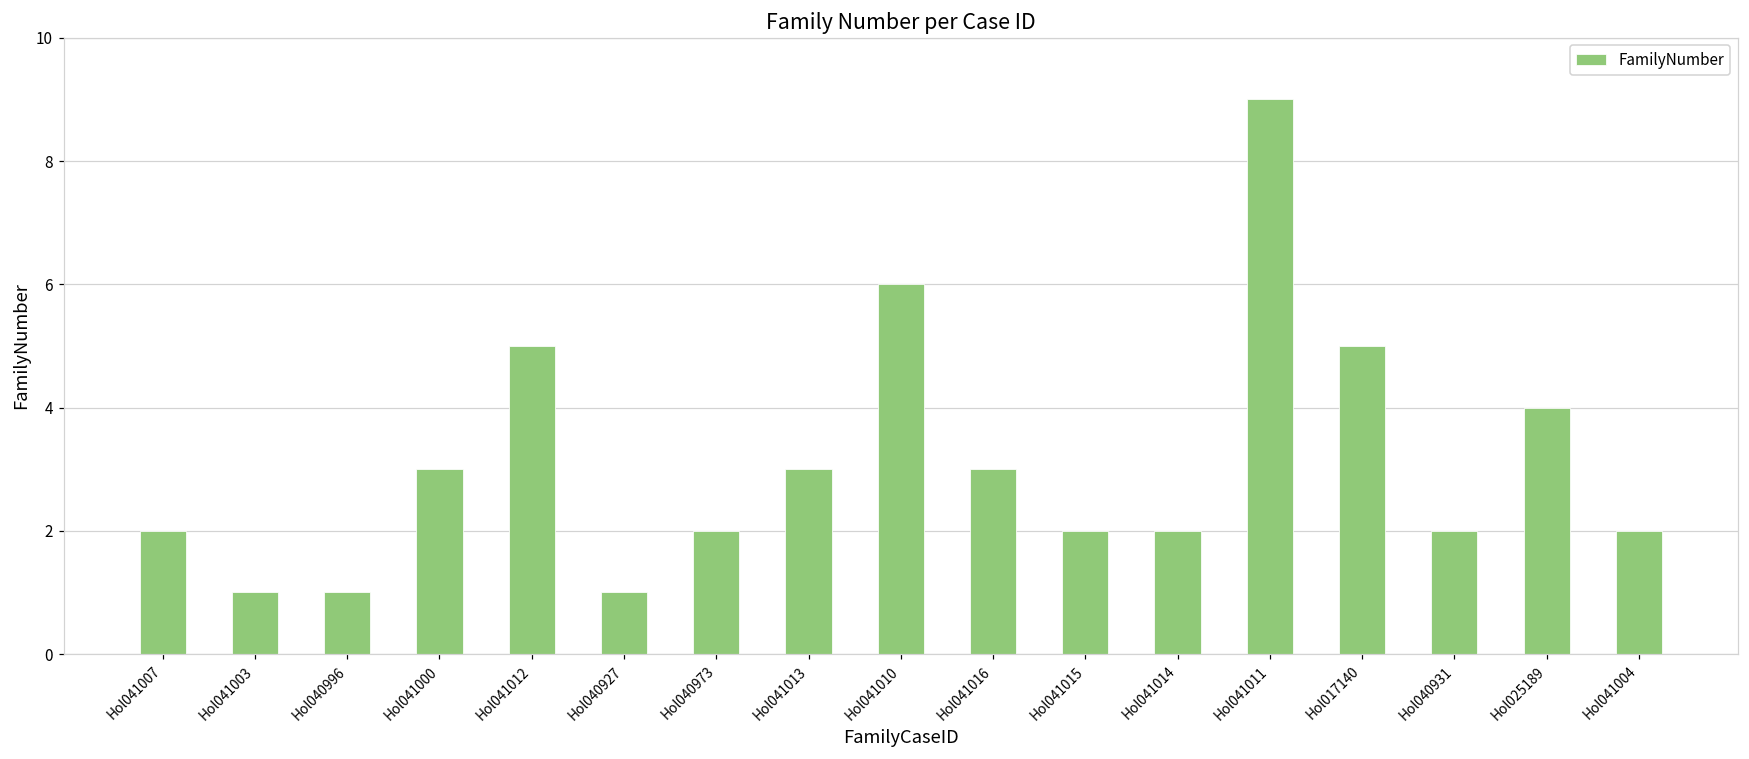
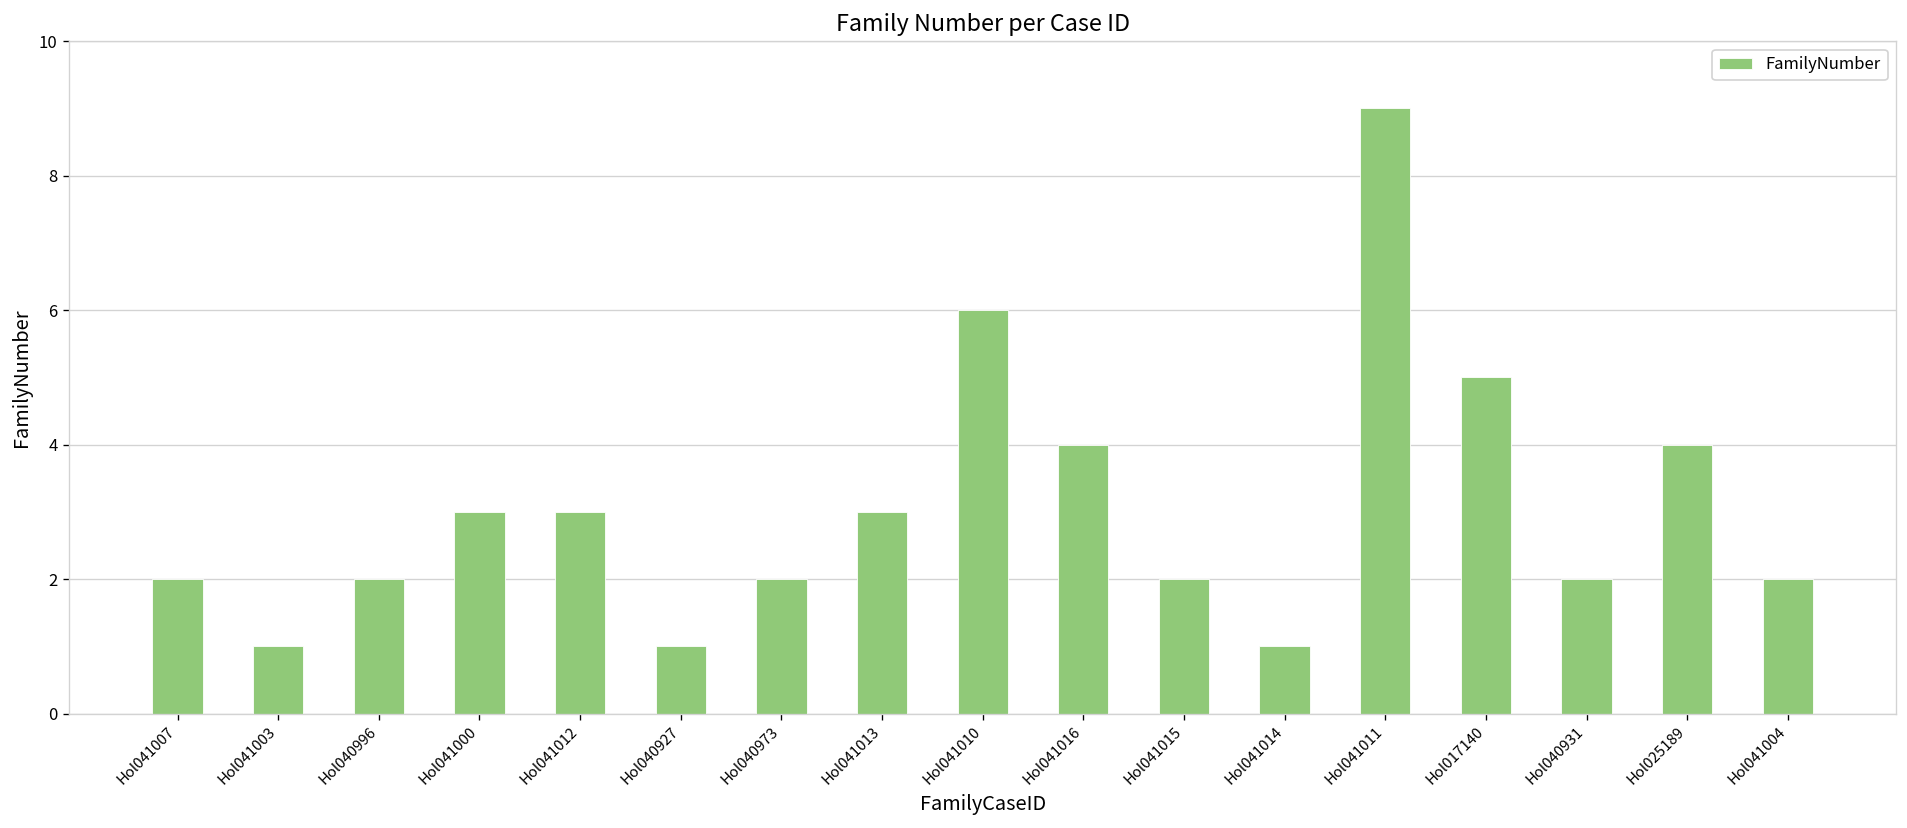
  {
    "Hol041007": 2,
    "Hol041003": 1,
-   "Hol040996": 1,
+   "Hol040996": 2,
    "Hol041000": 3,
-   "Hol041012": 5,
+   "Hol041012": 3,
    "Hol040927": 1,
    "Hol040973": 2,
    "Hol041013": 3,
    "Hol041010": 6,
-   "Hol041016": 3,
+   "Hol041016": 4,
    "Hol041015": 2,
-   "Hol041014": 2,
+   "Hol041014": 1,
    "Hol041011": 9,
    "Hol017140": 5,
    "Hol040931": 2,
    "Hol025189": 4,
    "Hol041004": 2
  }
